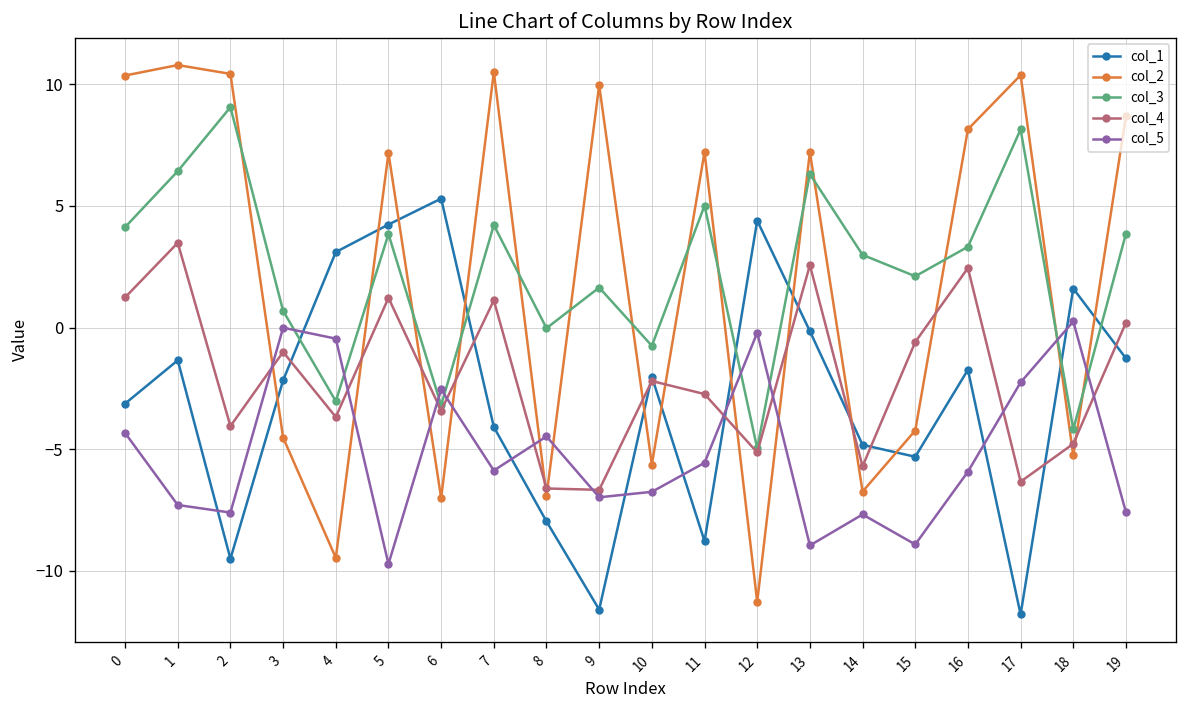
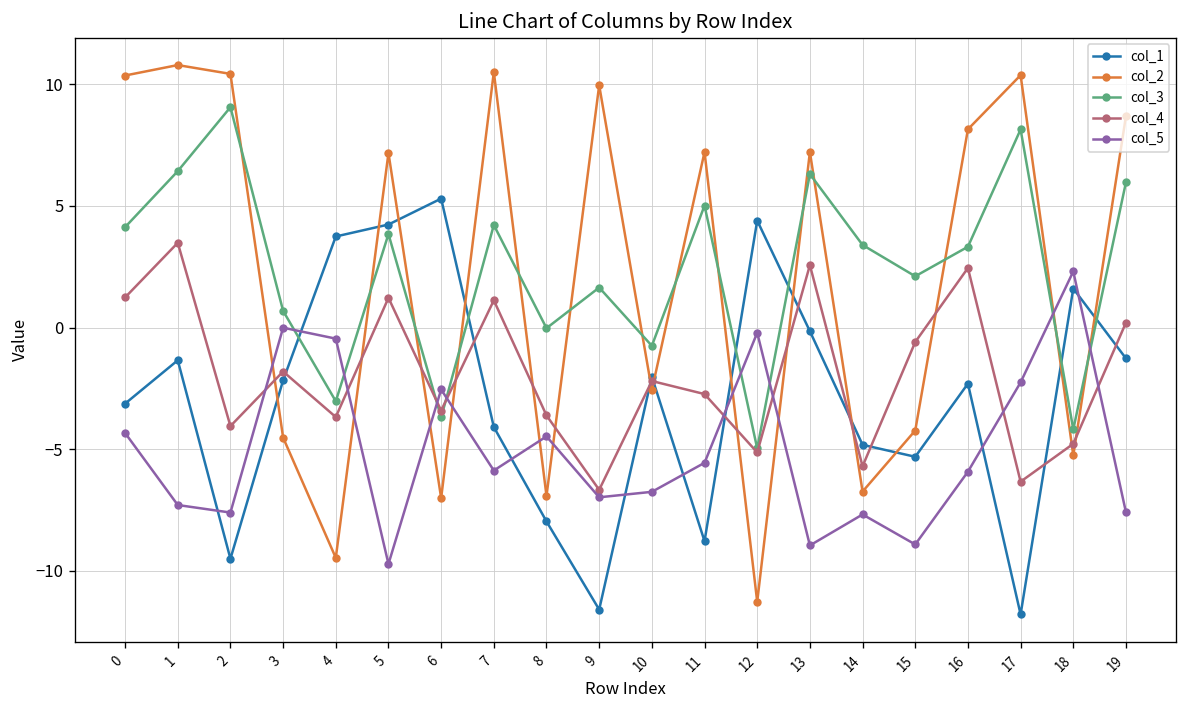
  {
    "col_1": {
      "0": -3.1,
      "1": -1.3,
      "2": -9.5,
      "3": -2.2,
-     "4": 3.1,
+     "4": 3.7,
      "5": 4.2,
      "6": 5.3,
      "7": -4.1,
      "8": -8.0,
      "9": -11.6,
      "10": -2.0,
      "11": -8.8,
      "12": 4.4,
      "13": -0.1,
      "14": -4.8,
      "15": -5.3,
-     "16": -1.7,
+     "16": -2.3,
      "17": -11.8,
      "18": 1.6,
      "19": -1.3
    },
    "col_2": {
      "0": 10.4,
      "1": 10.8,
      "2": 10.4,
      "3": -4.5,
      "4": -9.5,
      "5": 7.2,
      "6": -7.0,
      "7": 10.5,
      "8": -6.9,
      "9": 10.0,
-     "10": -5.6,
+     "10": -2.6,
      "11": 7.2,
      "12": -11.3,
      "13": 7.2,
      "14": -6.7,
      "15": -4.2,
      "16": 8.1,
      "17": 10.4,
      "18": -5.3
    },
    "col_3": {
      "0": 4.1,
      "1": 6.4,
      "2": 9.1,
      "3": 0.7,
      "4": -3.0,
      "5": 3.8,
-     "6": -3.2,
+     "6": -3.7,
      "7": 4.2,
      "8": 0.0,
      "9": 1.6,
      "10": -0.8,
      "11": 5.0,
      "12": -5.0,
      "13": 6.3,
-     "14": 3.0,
+     "14": 3.4,
      "15": 2.1,
      "16": 3.3,
      "17": 8.1,
      "18": -4.2,
-     "19": 3.9
+     "19": 6.0
    },
    "col_4": {
      "0": 1.2,
      "1": 3.5,
      "2": -4.1,
-     "3": -1.0,
+     "3": -1.8,
      "4": -3.7,
      "5": 1.2,
      "6": -3.4,
      "7": 1.1,
-     "8": -6.6,
+     "8": -3.6,
      "9": -6.7,
      "10": -2.2,
      "11": -2.7,
      "12": -5.1,
      "13": 2.6,
      "14": -5.7,
      "15": -0.6,
      "16": 2.4,
      "17": -6.3,
      "18": -4.8,
      "19": 0.2
    },
    "col_5": {
      "0": -4.3,
      "1": -7.3,
      "2": -7.6,
      "3": 0.0,
      "4": -0.5,
      "5": -9.7,
      "6": -2.5,
      "7": -5.9,
      "8": -4.5,
      "9": -7.0,
      "10": -6.8,
      "11": -5.6,
      "12": -0.2,
      "13": -9.0,
      "14": -7.7,
      "15": -8.9,
      "16": -5.9,
      "17": -2.3,
-     "18": 0.3,
+     "18": 2.3,
      "19": -7.6
    }
  }
